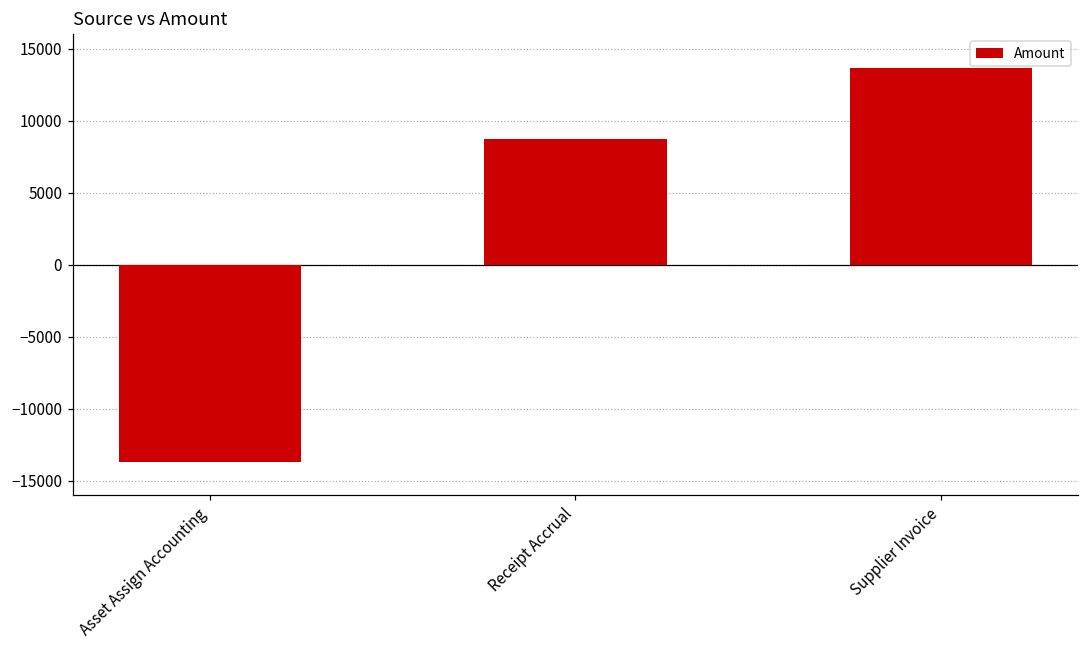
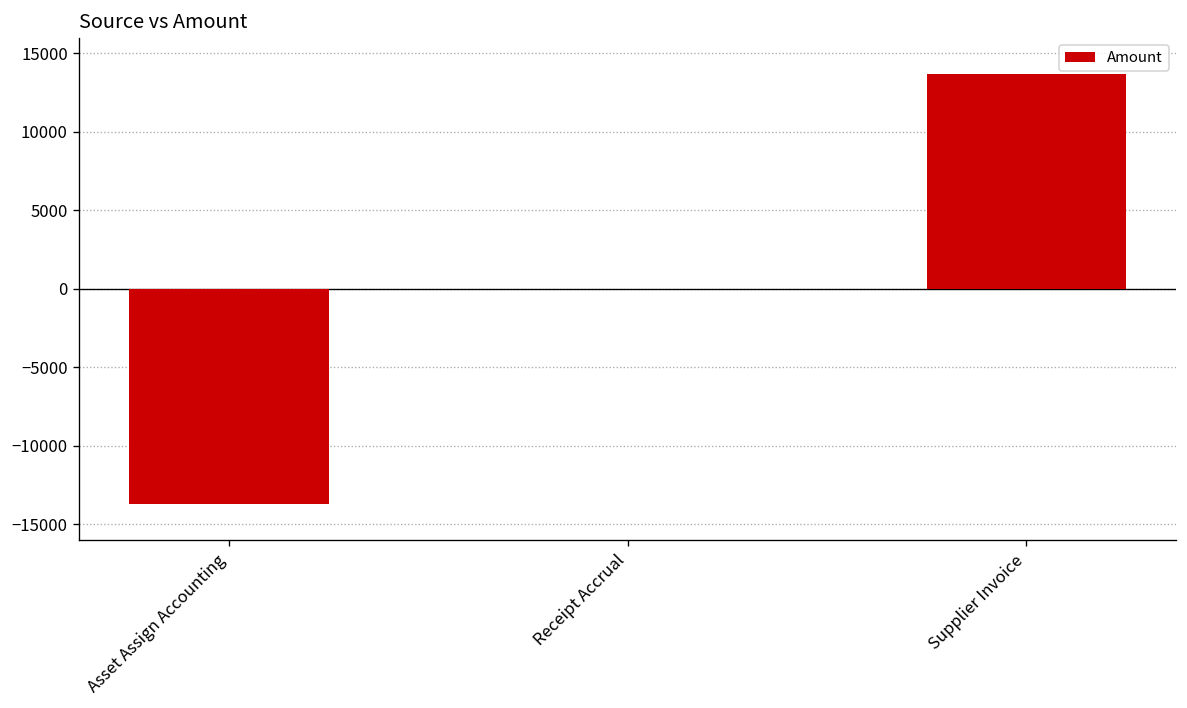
  {
    "Asset Assign Accounting": -13700,
-   "Receipt Accrual": 8700,
+   "Receipt Accrual": 0,
    "Supplier Invoice": 13700
  }
